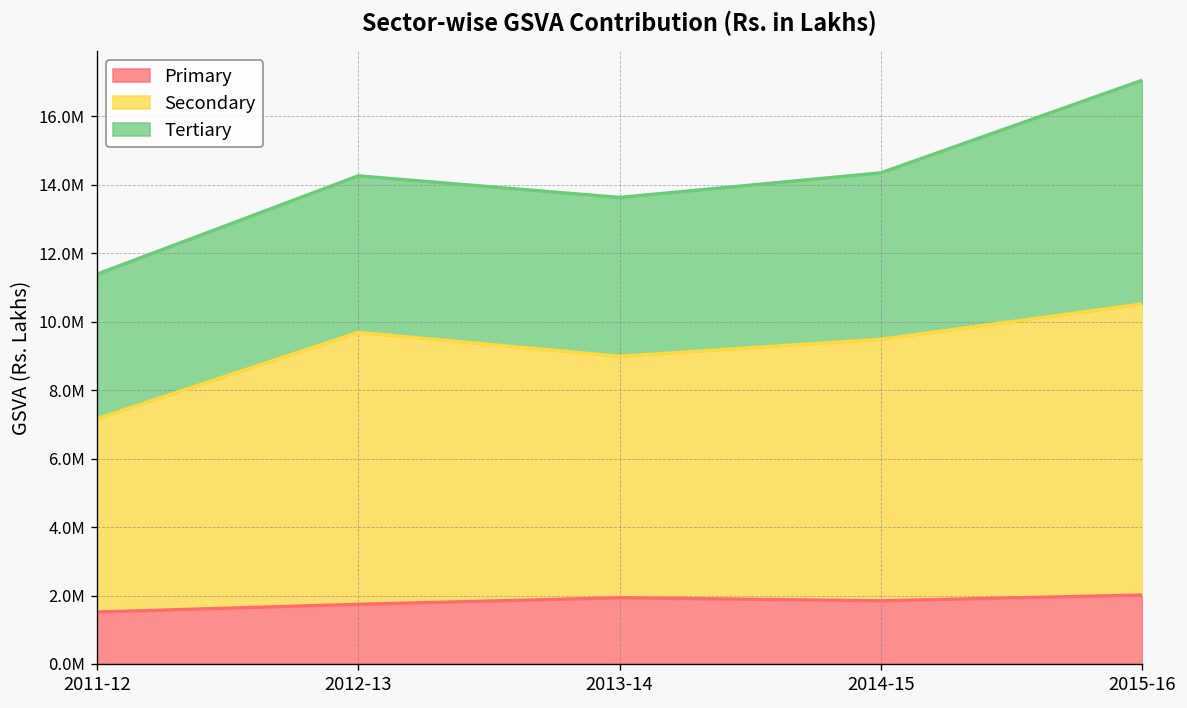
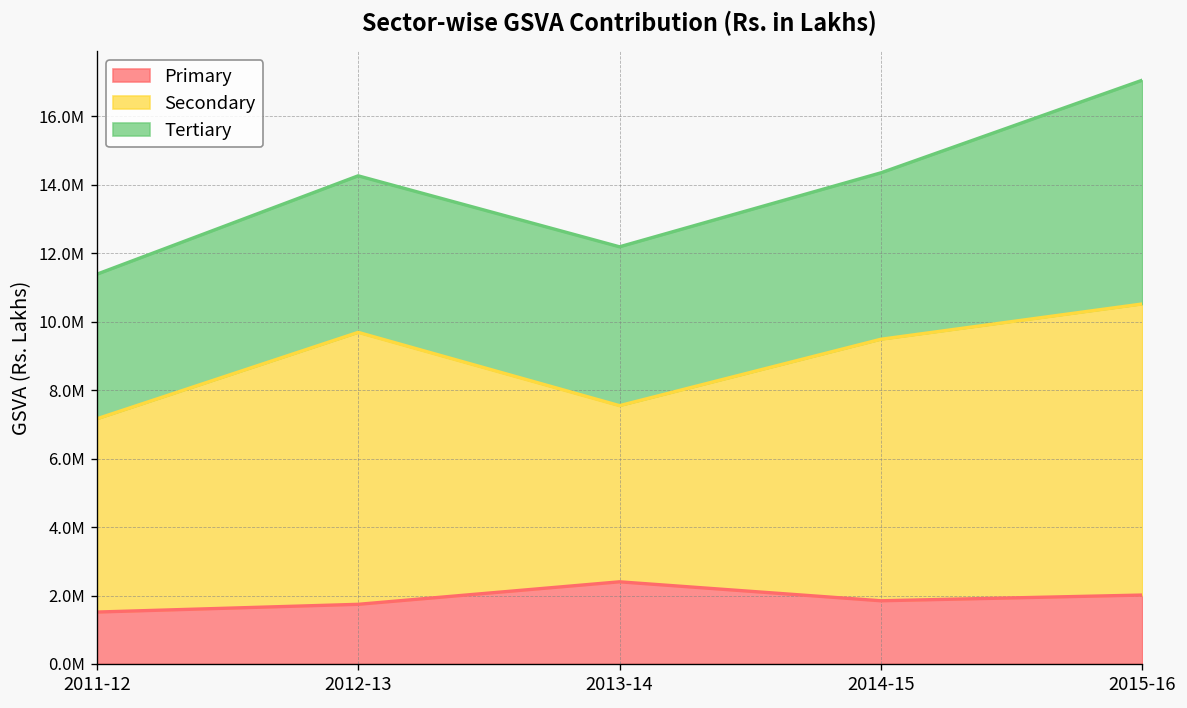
  {
    "Primary": {
      "2011-12": 1500000,
      "2012-13": 1700000,
-     "2013-14": 1900000,
+     "2013-14": 2400000,
      "2014-15": 1800000,
      "2015-16": 2000000
    },
    "Secondary": {
      "2011-12": 5600000,
      "2012-13": 7900000,
-     "2013-14": 7100000,
+     "2013-14": 5100000,
      "2014-15": 7600000,
      "2015-16": 8500000
    },
    "Tertiary": {
      "2011-12": 4200000,
      "2012-13": 4600000,
      "2013-14": 4600000,
      "2014-15": 4900000,
      "2015-16": 6500000
    }
  }
